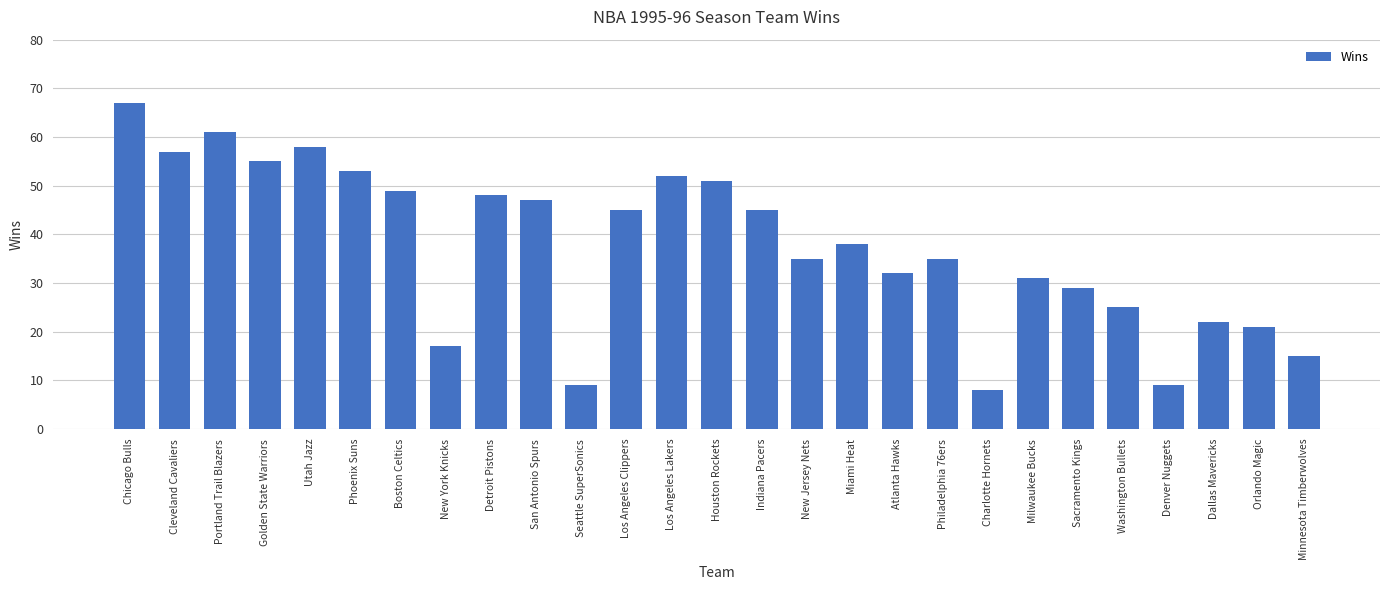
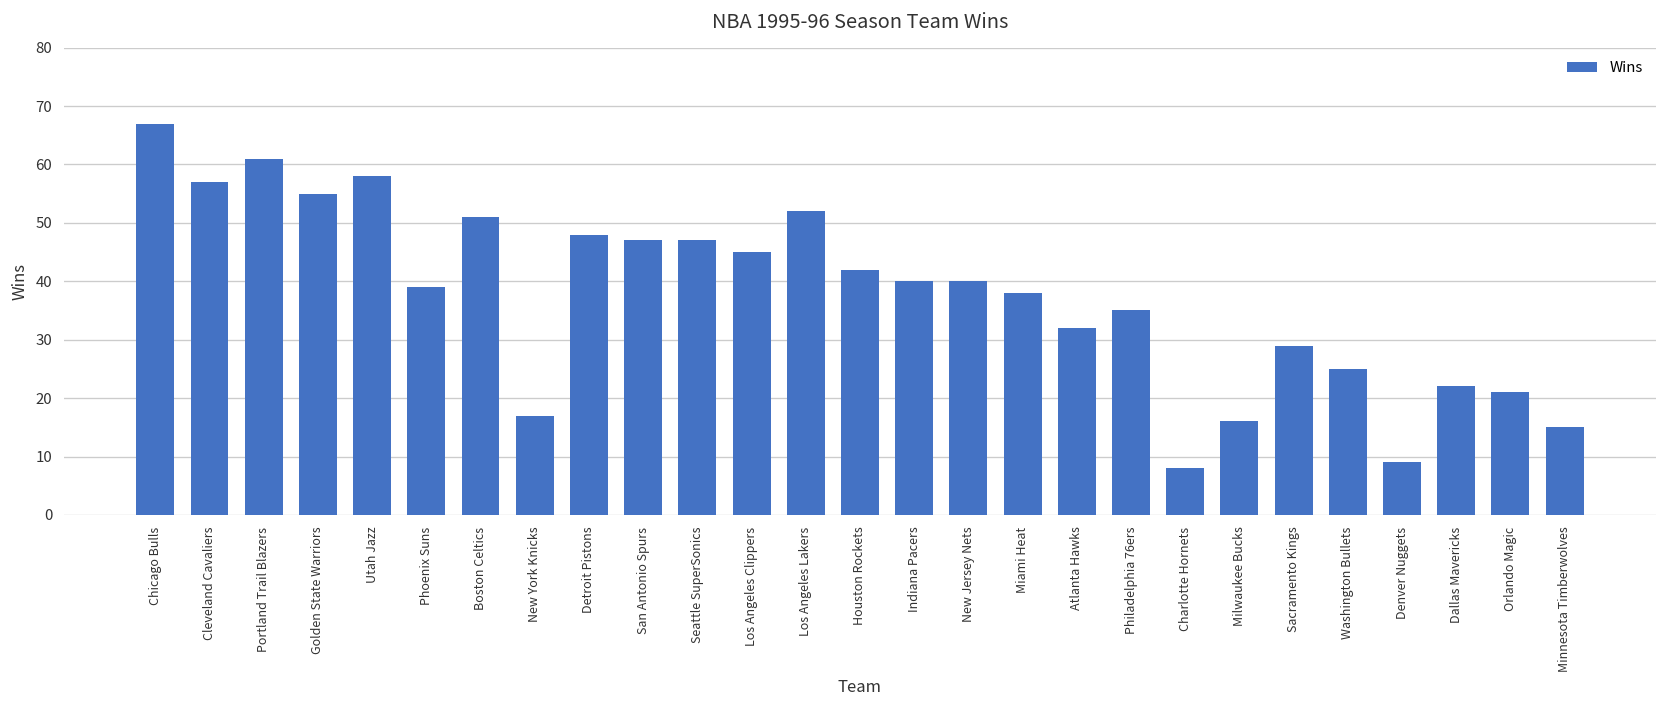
  {
    "Chicago Bulls": 67,
    "Cleveland Cavaliers": 57,
    "Portland Trail Blazers": 61,
    "Golden State Warriors": 55,
    "Utah Jazz": 58,
-   "Phoenix Suns": 53,
-   "Boston Celtics": 49,
+   "Phoenix Suns": 39,
+   "Boston Celtics": 51,
    "New York Knicks": 17,
    "Detroit Pistons": 48,
    "San Antonio Spurs": 47,
-   "Seattle SuperSonics": 9,
+   "Seattle SuperSonics": 47,
    "Los Angeles Clippers": 45,
    "Los Angeles Lakers": 52,
-   "Houston Rockets": 51,
-   "Indiana Pacers": 45,
-   "New Jersey Nets": 35,
+   "Houston Rockets": 42,
+   "Indiana Pacers": 40,
+   "New Jersey Nets": 40,
    "Miami Heat": 38,
    "Atlanta Hawks": 32,
    "Philadelphia 76ers": 35,
    "Charlotte Hornets": 8,
-   "Milwaukee Bucks": 31,
+   "Milwaukee Bucks": 16,
    "Sacramento Kings": 29,
    "Washington Bullets": 25,
    "Denver Nuggets": 9,
    "Dallas Mavericks": 22,
    "Orlando Magic": 21,
    "Minnesota Timberwolves": 15
  }
